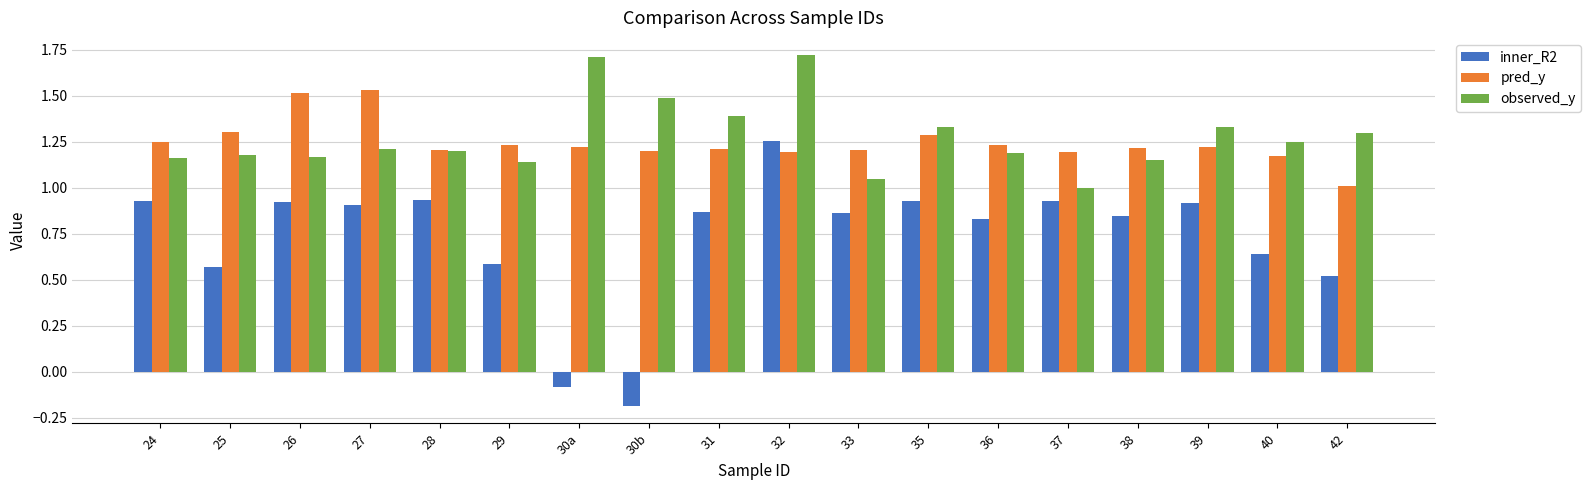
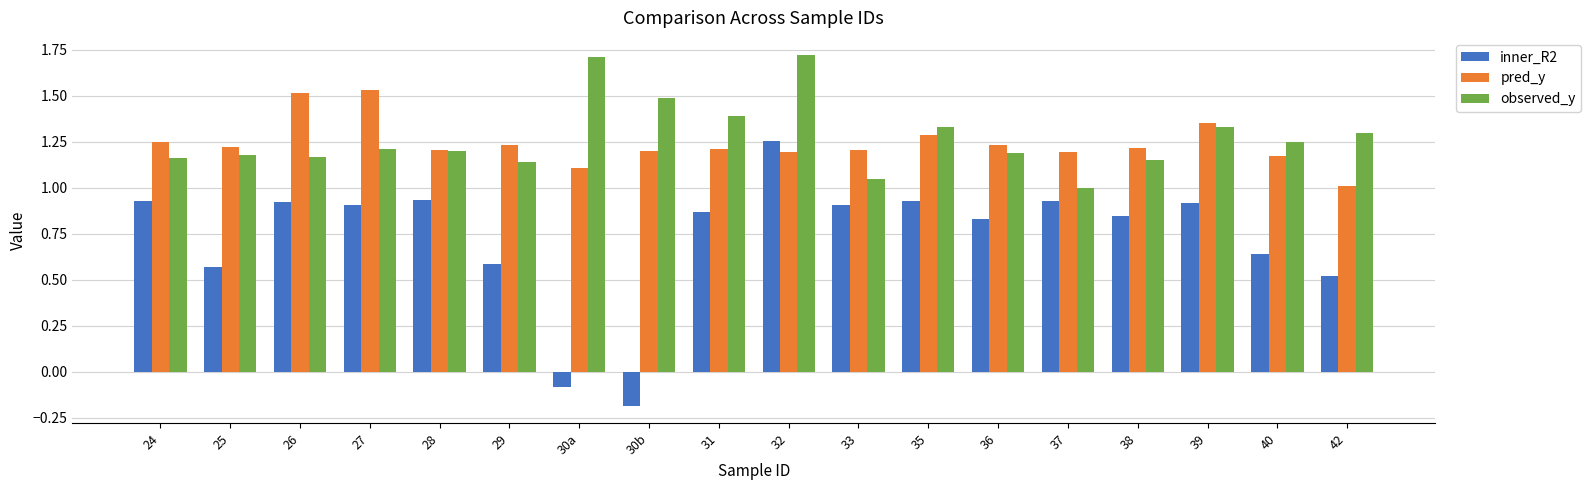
  {
    "inner_R2": {
      "24": 0.93,
      "25": 0.57,
      "26": 0.92,
      "27": 0.91,
      "28": 0.93,
      "29": 0.58,
      "30a": -0.08,
      "30b": -0.18,
      "31": 0.87,
      "32": 1.26,
-     "33": 0.86,
+     "33": 0.91,
      "35": 0.93,
      "36": 0.83,
      "37": 0.93,
      "38": 0.85,
      "39": 0.92,
      "40": 0.64,
      "42": 0.52
    },
    "pred_y": {
      "24": 1.25,
-     "25": 1.30,
+     "25": 1.22,
      "26": 1.52,
      "27": 1.53,
      "28": 1.21,
      "29": 1.23,
-     "30a": 1.22,
+     "30a": 1.11,
      "30b": 1.20,
      "31": 1.21,
      "32": 1.20,
      "33": 1.21,
      "35": 1.29,
      "36": 1.23,
      "37": 1.19,
      "38": 1.22,
-     "39": 1.22,
+     "39": 1.35,
      "40": 1.18,
      "42": 1.01
    },
    "observed_y": {
      "24": 1.16,
      "25": 1.18,
      "26": 1.17,
      "27": 1.21,
      "28": 1.20,
      "29": 1.14,
      "30a": 1.71,
      "30b": 1.49,
      "31": 1.39,
      "32": 1.72,
      "33": 1.05,
      "35": 1.33,
      "36": 1.19,
      "37": 1.00,
      "38": 1.15,
      "39": 1.33,
      "40": 1.25,
      "42": 1.30
    }
  }
